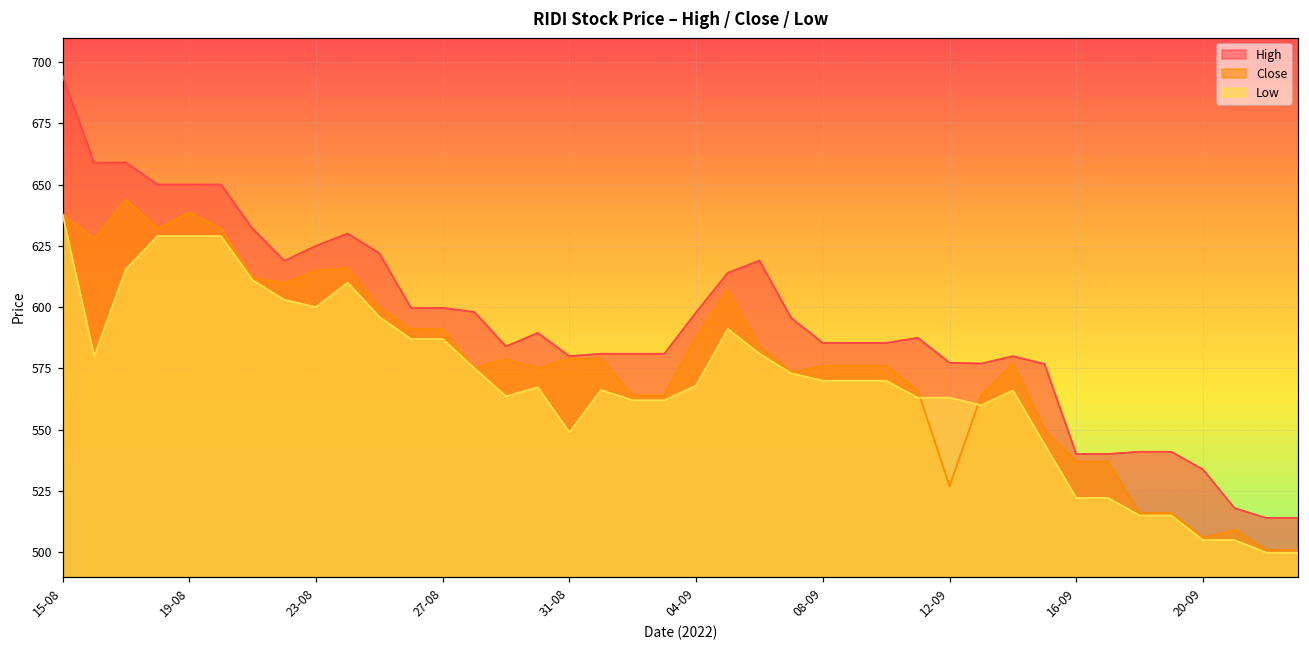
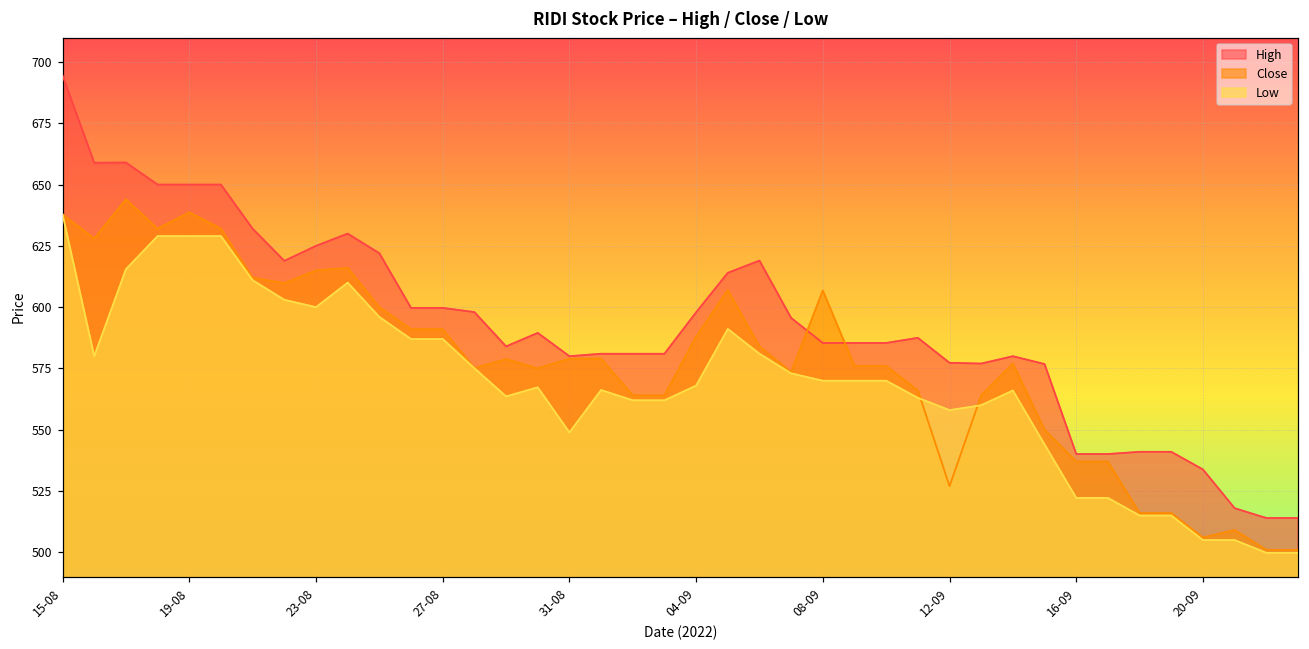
  {
    "High": {
      "15-08": 695,
      "19-08": 650,
      "23-08": 625,
      "27-08": 600,
      "04-09": 598,
      "08-09": 585,
      "12-09": 577,
      "16-09": 540,
      "20-09": 534
    },
    "Close": {
      "19-08": 639,
      "23-08": 615,
      "27-08": 591,
      "04-09": 588,
-     "08-09": 576,
+     "08-09": 607,
      "12-09": 527,
      "16-09": 537
    },
    "Low": {
      "19-08": 629,
      "23-08": 600,
      "27-08": 587,
      "31-08": 549,
      "04-09": 568,
      "08-09": 570,
-     "12-09": 563,
+     "12-09": 558,
      "16-09": 522
    }
  }
